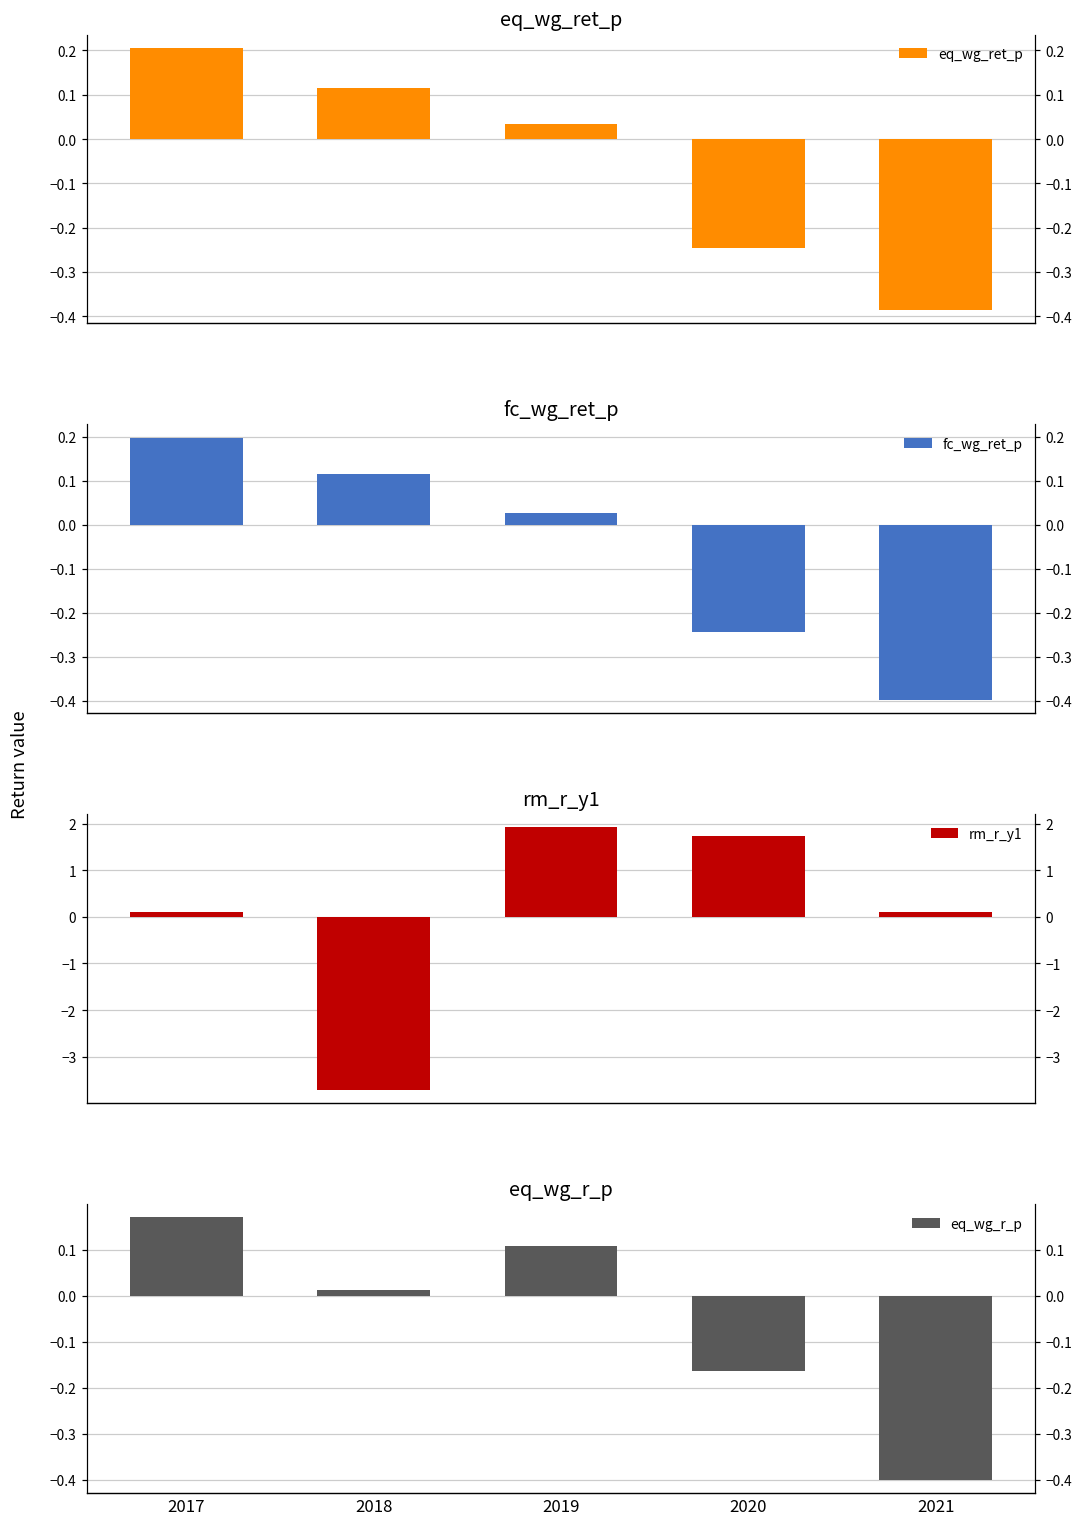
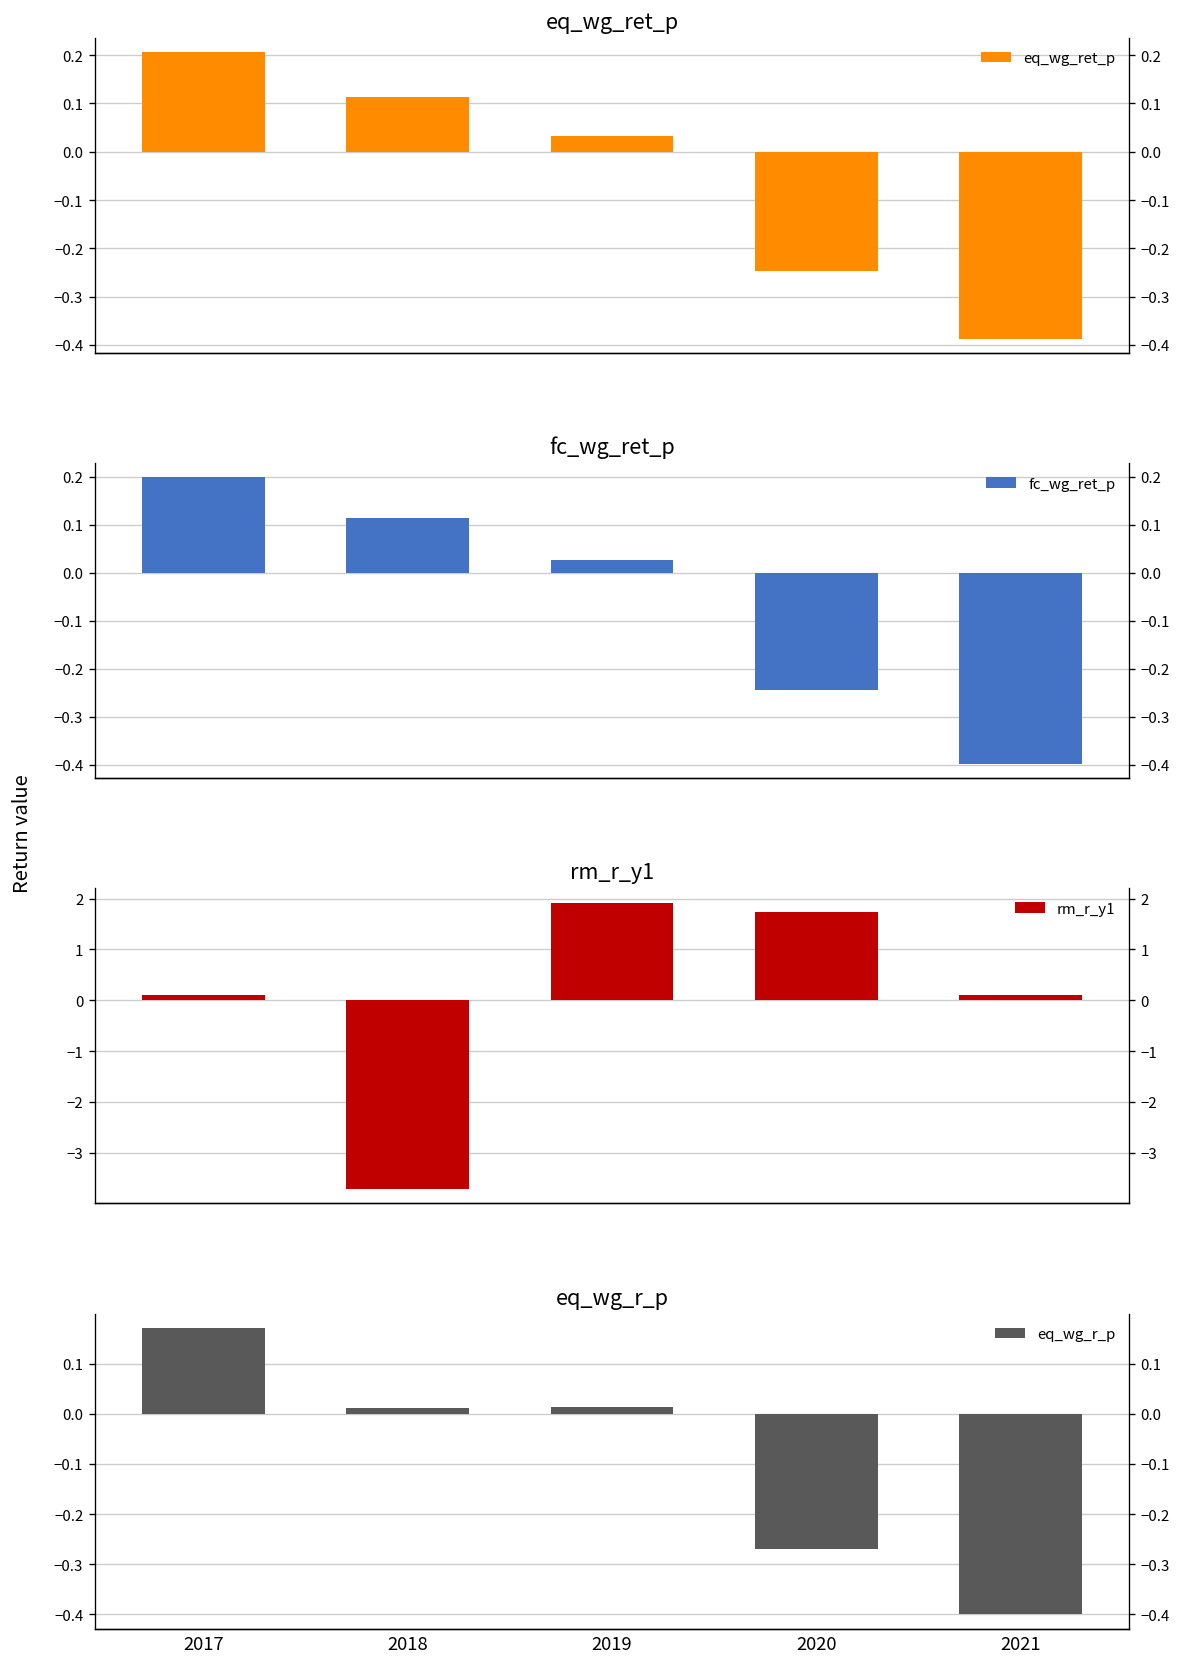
  {
    "eq_wg_r_p": {
      "2017": 0.17,
      "2018": 0.01,
-     "2019": 0.11,
-     "2020": -0.16,
+     "2019": 0.01,
+     "2020": -0.27,
      "2021": -0.40
    }
  }
